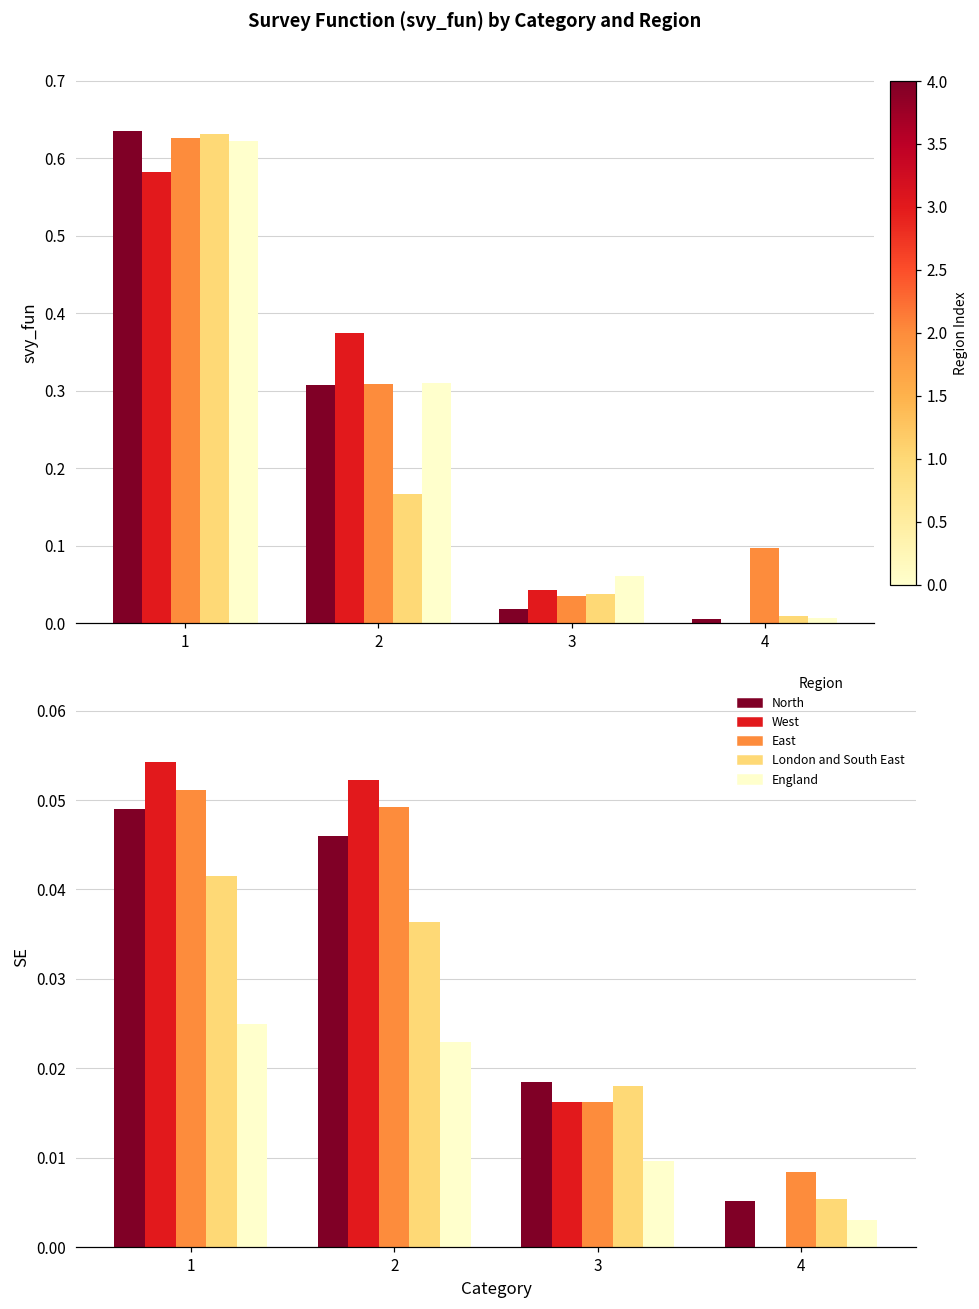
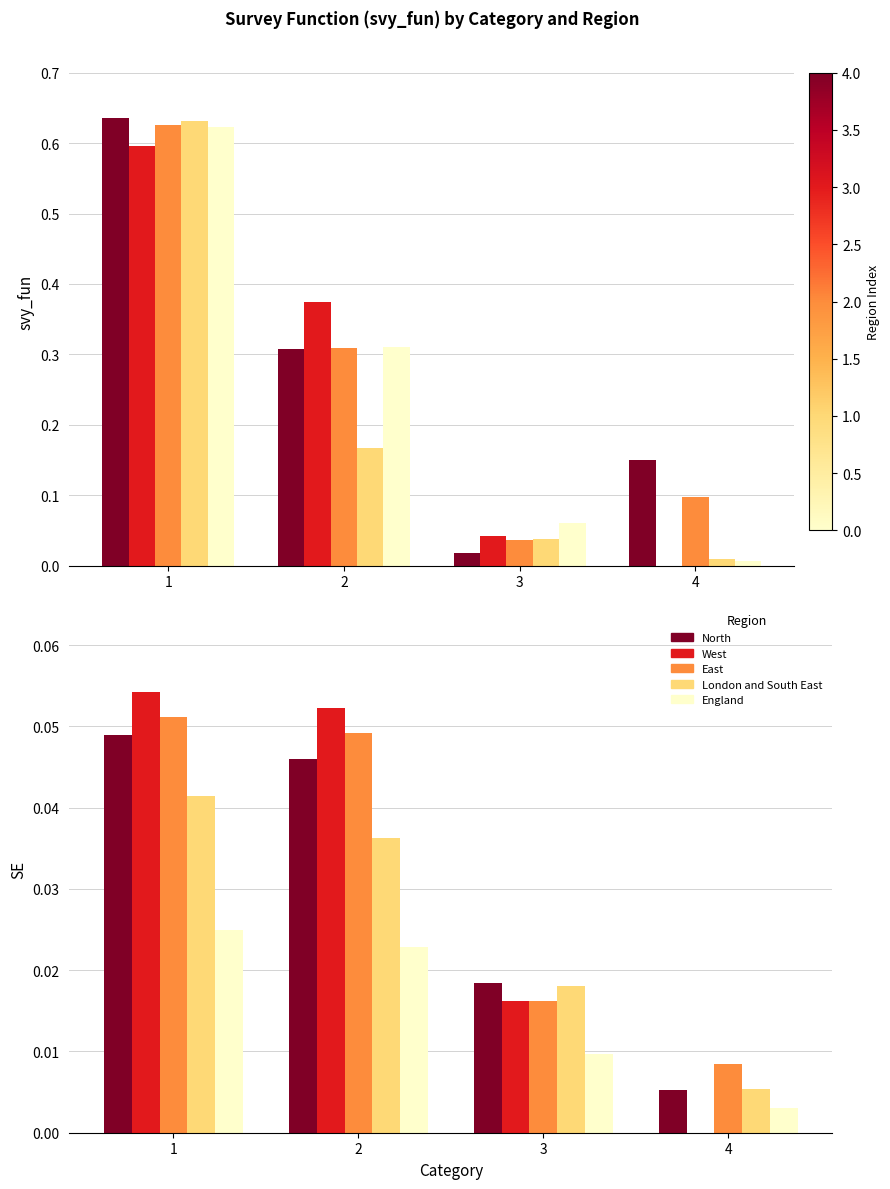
  {
    "Survey Function (svy_fun) by Category and Region": {
      "North": {
        "1": 0.64,
        "2": 0.31,
        "3": 0.02,
-       "4": 0.01
+       "4": 0.15
      },
      "West": {
-       "1": 0.58,
+       "1": 0.60,
        "2": 0.37,
        "3": 0.04,
        "4": 0.00
      },
      "East": {
        "1": 0.63,
        "2": 0.31,
        "3": 0.04,
        "4": 0.10
      },
      "London and South East": {
        "1": 0.63,
        "2": 0.17,
        "3": 0.04,
        "4": 0.01
      },
      "England": {
        "1": 0.62,
        "2": 0.31,
        "3": 0.06,
        "4": 0.01
      }
    }
  }
